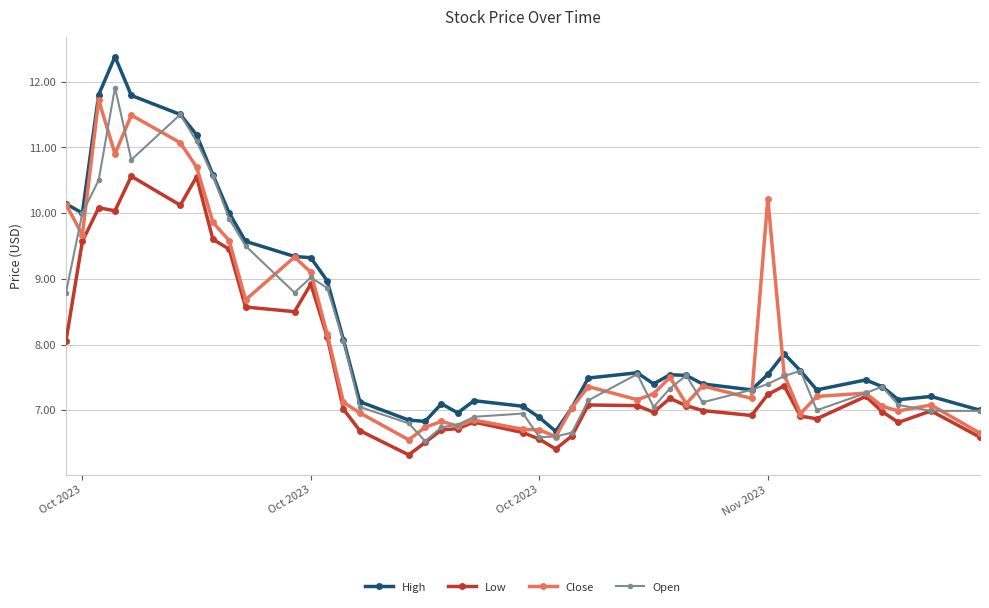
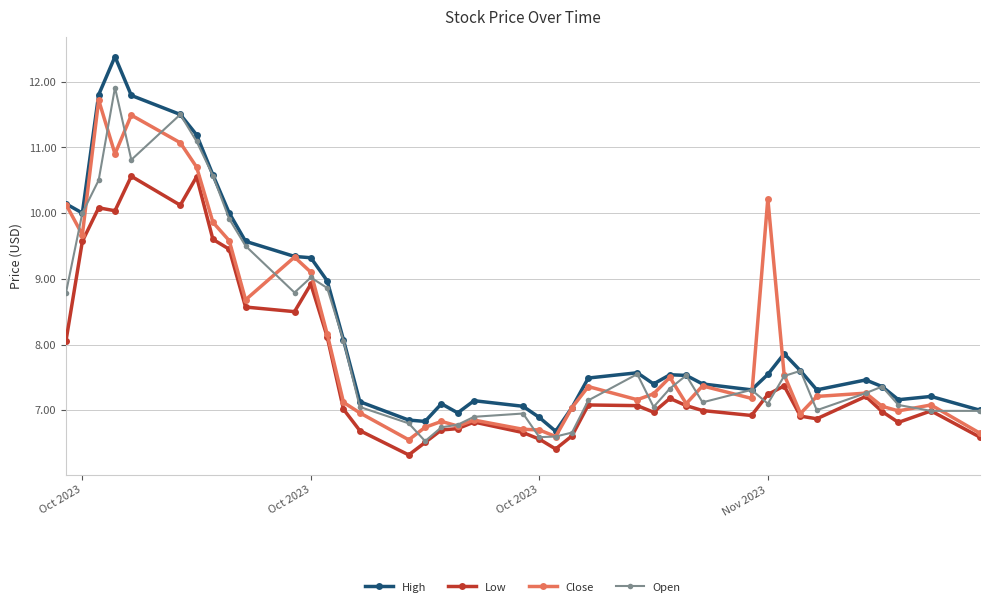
  {
    "High": {
      "Nov 2023": 7.5
    },
    "Low": {
      "Nov 2023": 7.2
    },
    "Close": {
      "Nov 2023": 10.2
    },
    "Open": {
-     "Nov 2023": 7.4
+     "Nov 2023": 7.1
    }
  }
